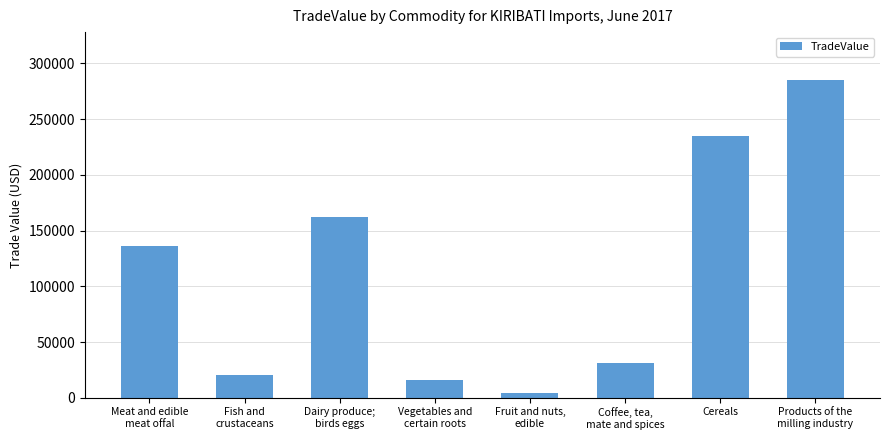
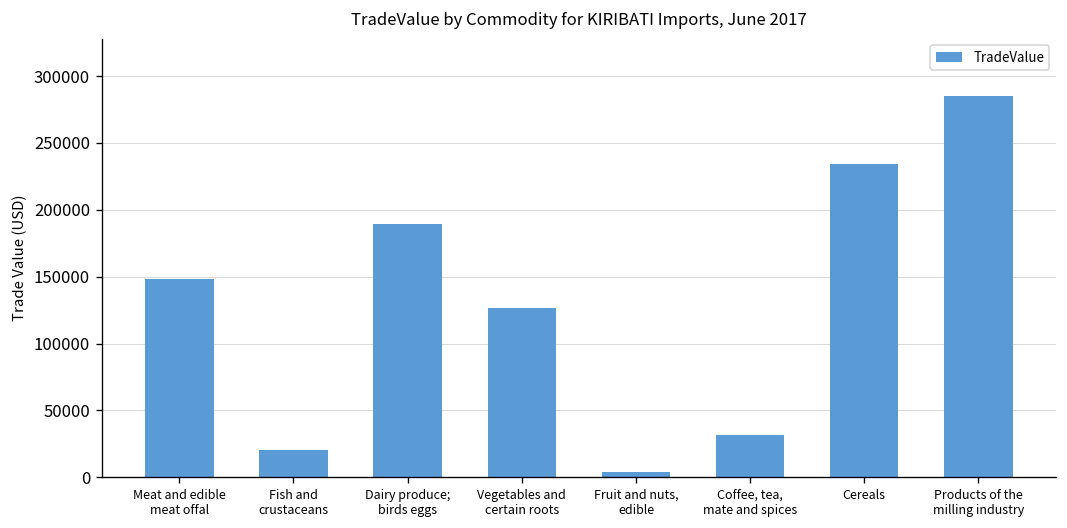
  {
-   "Meat and edible meat offal": 136000,
+   "Meat and edible meat offal": 148000,
    "Fish and crustaceans": 20000,
-   "Dairy produce; birds eggs": 162000,
-   "Vegetables and certain roots": 16000,
+   "Dairy produce; birds eggs": 190000,
+   "Vegetables and certain roots": 127000,
    "Fruit and nuts, edible": 4000,
    "Coffee, tea, mate and spices": 32000,
    "Cereals": 234000,
    "Products of the milling industry": 285000
  }
